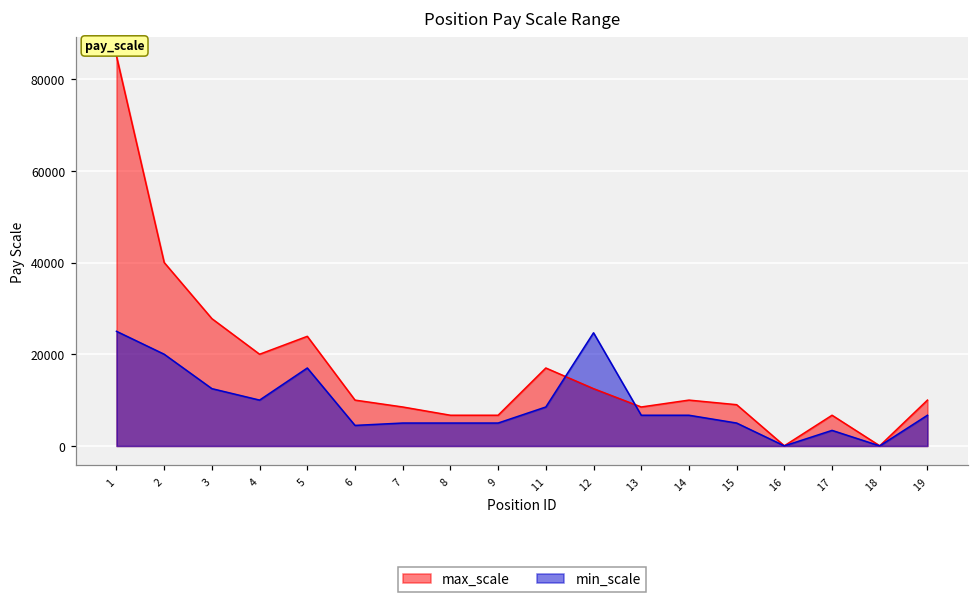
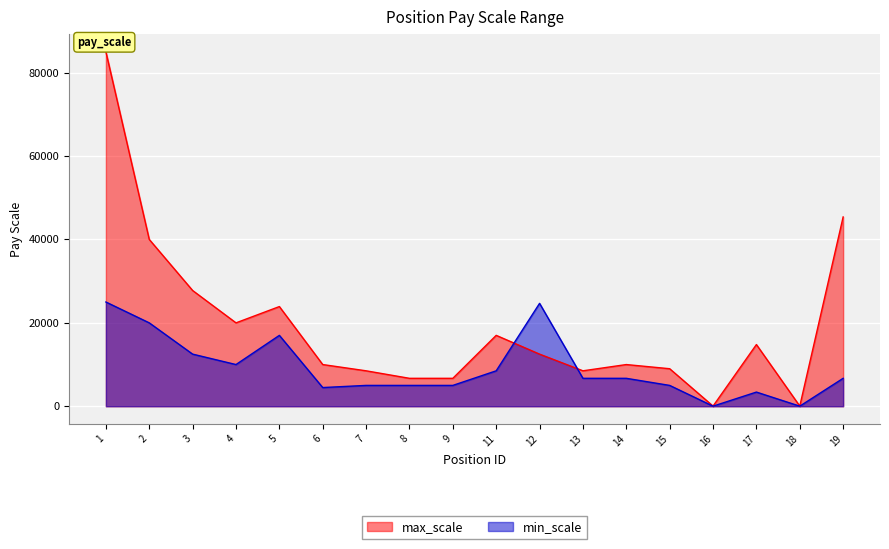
  {
    "max_scale": {
      "2": 40000,
      "3": 28000,
      "4": 20000,
      "5": 24000,
      "6": 10000,
      "7": 9000,
      "8": 7000,
      "9": 7000,
      "11": 17000,
      "12": 13000,
      "13": 9000,
      "14": 10000,
      "15": 9000,
-     "17": 7000,
-     "19": 10000
+     "17": 15000,
+     "19": 45000
    },
    "min_scale": {
      "1": 25000,
      "2": 20000,
      "3": 13000,
      "4": 10000,
      "5": 17000,
      "6": 4000,
      "7": 5000,
      "8": 5000,
      "9": 5000,
      "11": 9000,
      "12": 25000,
      "13": 7000,
      "14": 7000,
      "15": 5000,
      "17": 3000,
      "19": 7000
    }
  }
